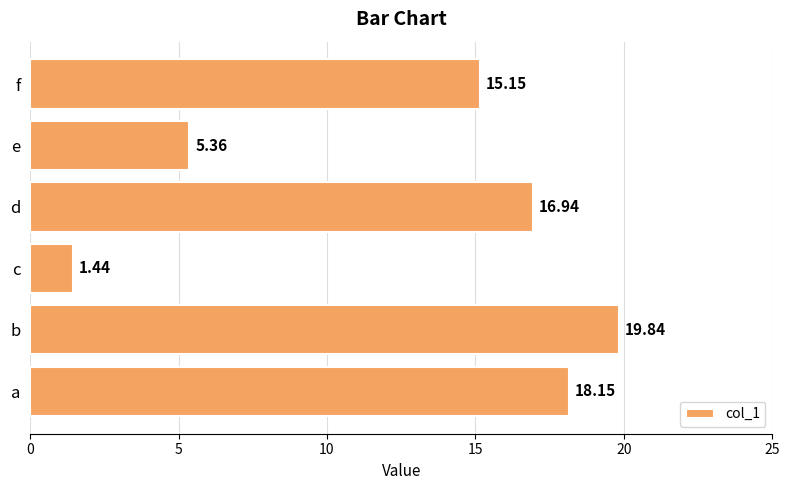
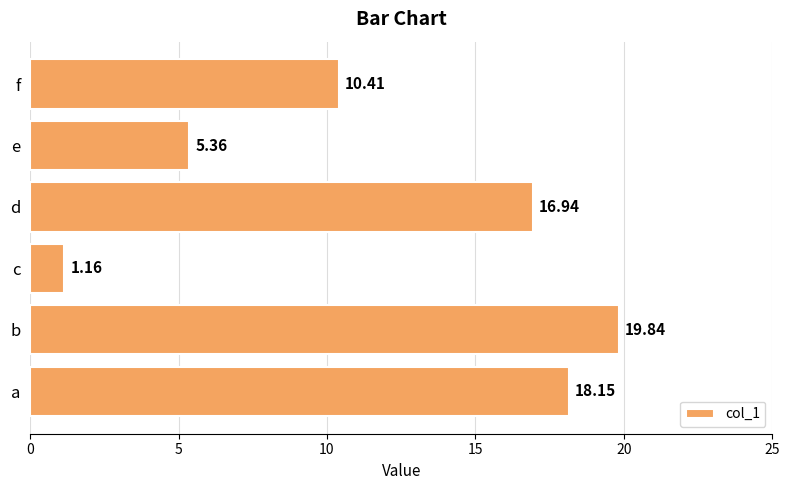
  {
-   "f": 15.15,
+   "f": 10.41,
    "e": 5.36,
    "d": 16.94,
-   "c": 1.44,
+   "c": 1.16,
    "b": 19.84,
    "a": 18.15
  }
